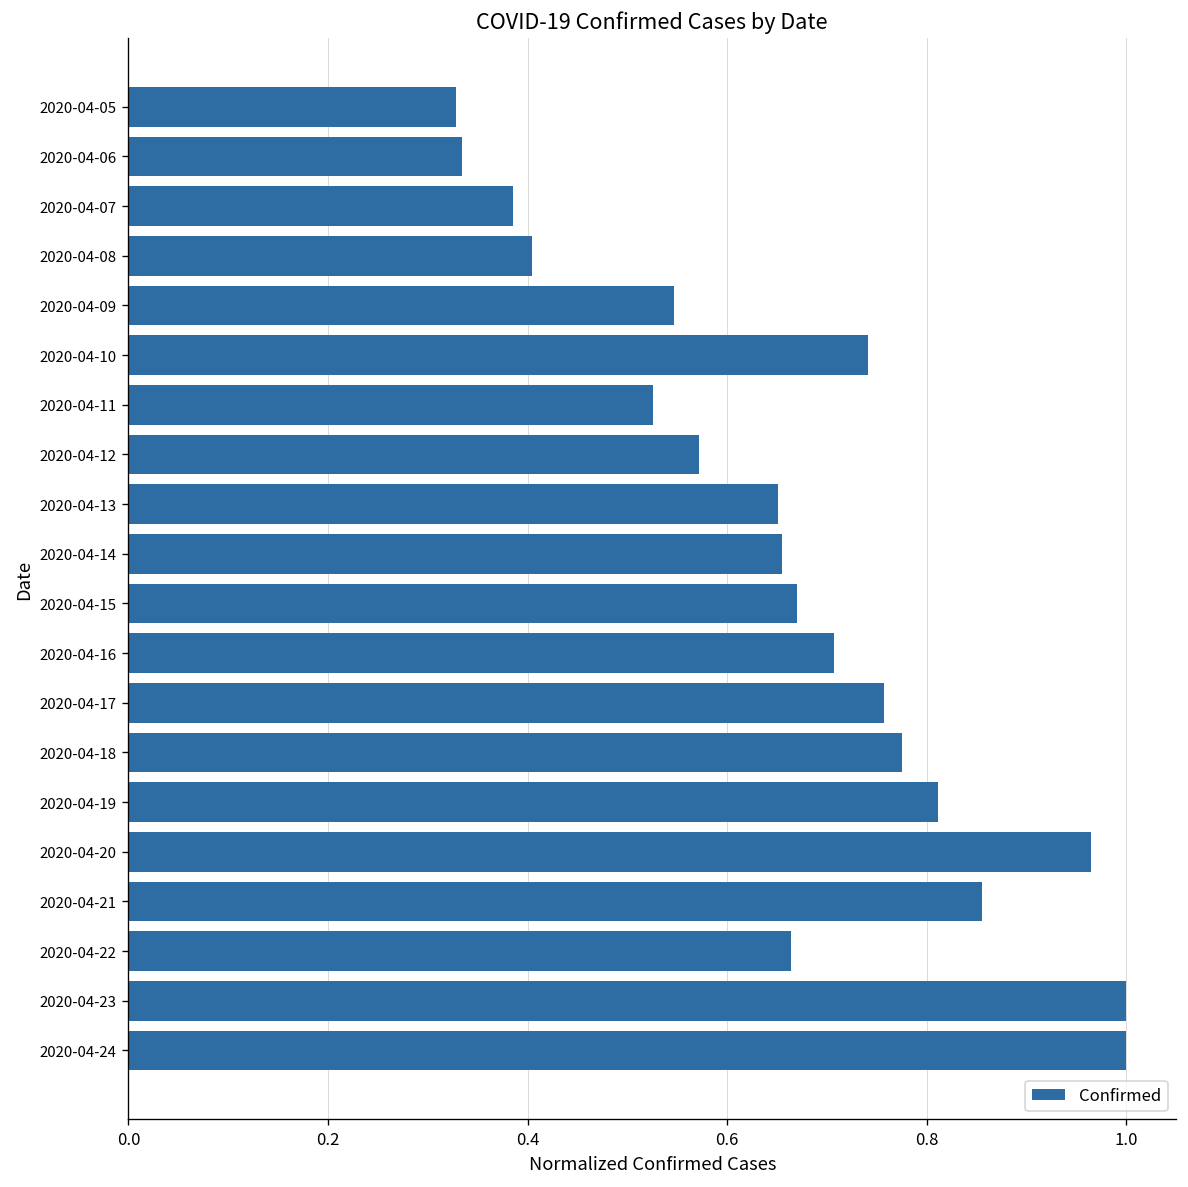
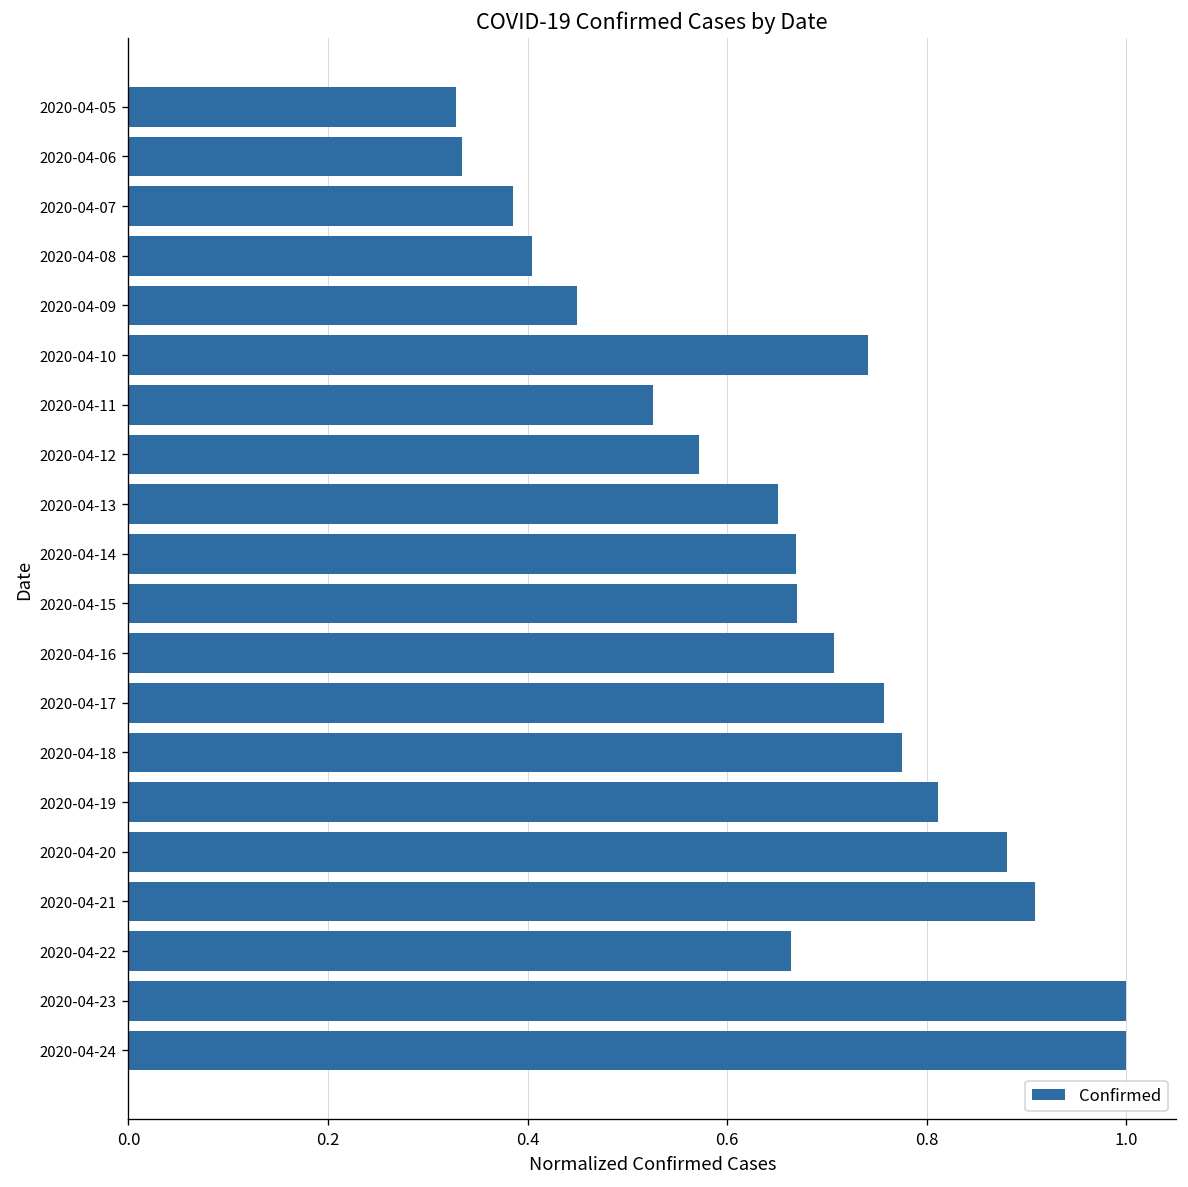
  {
    "2020-04-05": 0.33,
    "2020-04-06": 0.33,
    "2020-04-07": 0.39,
    "2020-04-08": 0.40,
-   "2020-04-09": 0.55,
+   "2020-04-09": 0.45,
    "2020-04-10": 0.74,
    "2020-04-11": 0.53,
    "2020-04-12": 0.57,
    "2020-04-13": 0.65,
-   "2020-04-14": 0.66,
+   "2020-04-14": 0.67,
    "2020-04-15": 0.67,
    "2020-04-16": 0.71,
    "2020-04-17": 0.76,
    "2020-04-18": 0.78,
    "2020-04-19": 0.81,
-   "2020-04-20": 0.97,
-   "2020-04-21": 0.86,
+   "2020-04-20": 0.88,
+   "2020-04-21": 0.91,
    "2020-04-22": 0.66,
    "2020-04-23": 1.00,
    "2020-04-24": 1.00
  }
